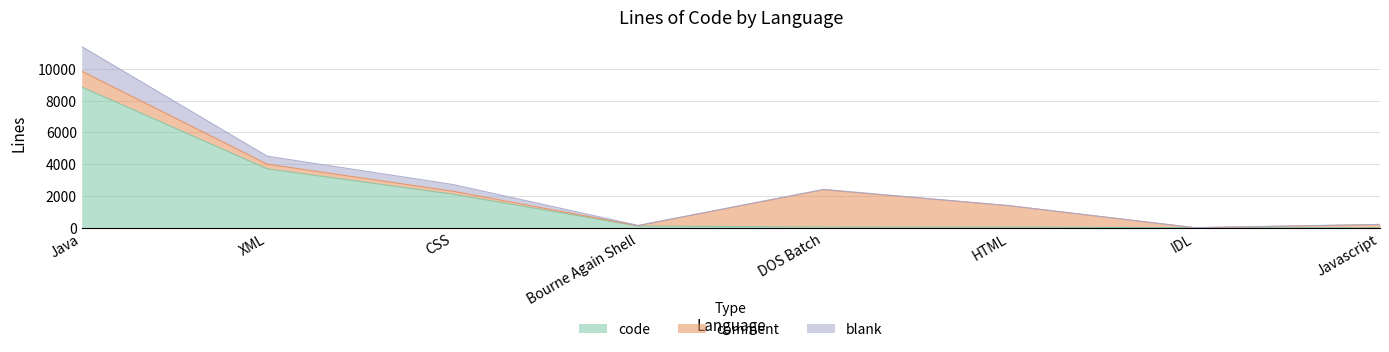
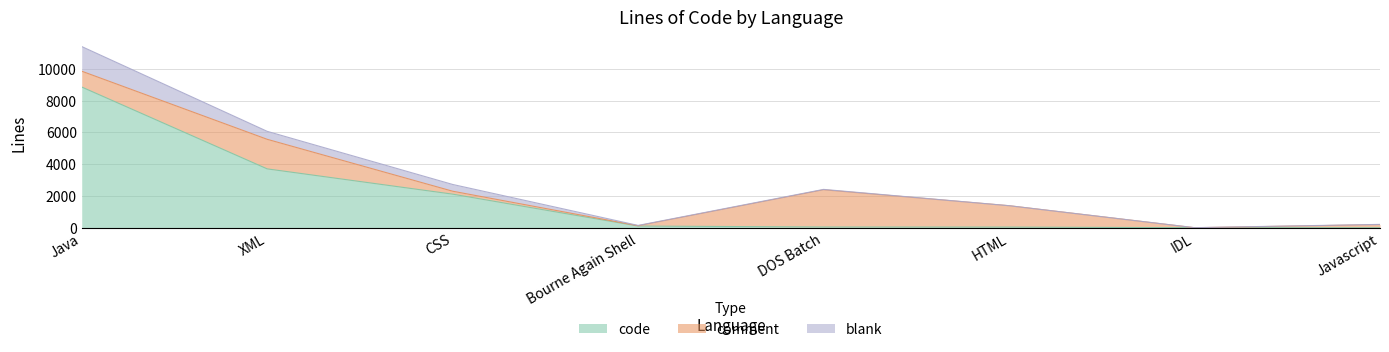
  {
    "comment": {
      "Java": 1000,
-     "XML": 300,
+     "XML": 1900,
      "CSS": 200
    }
  }
